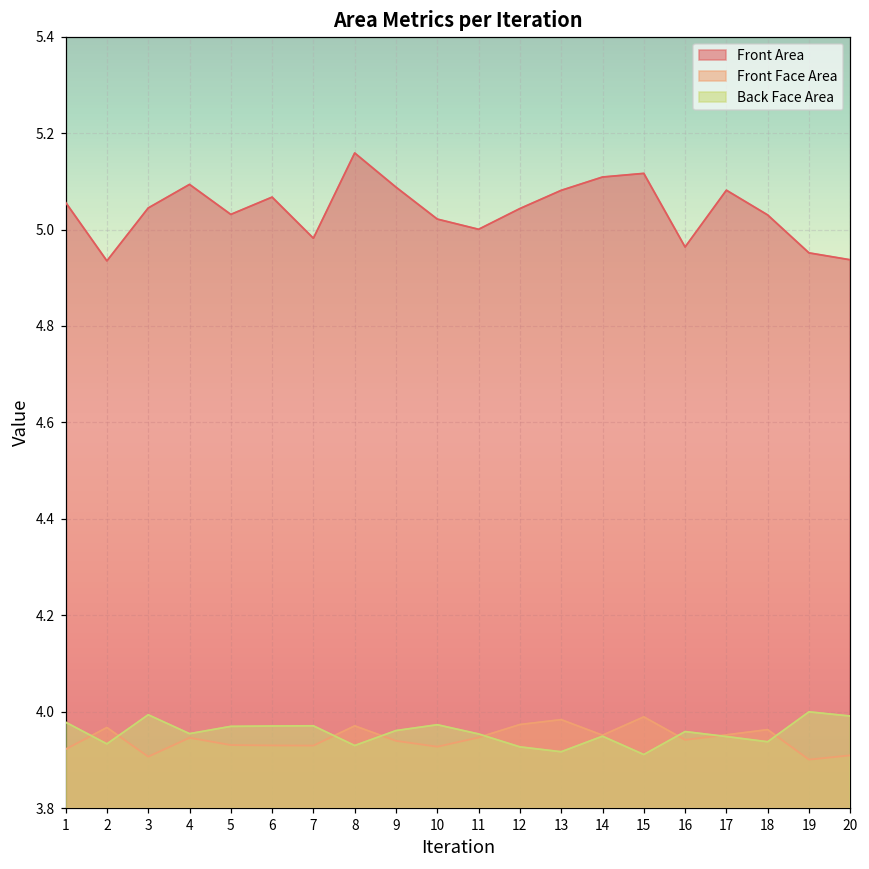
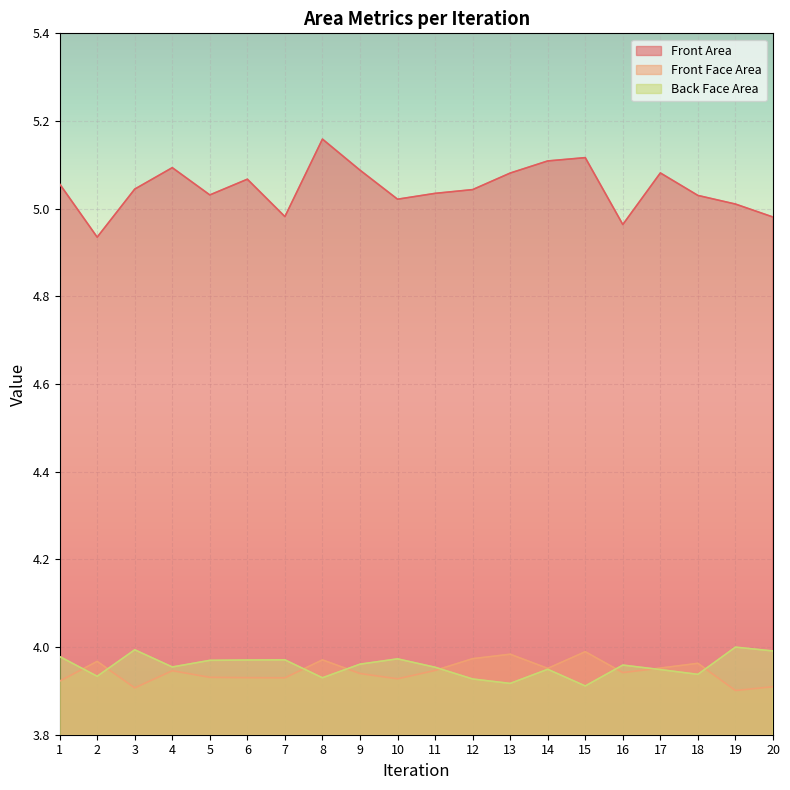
  {
    "Front Area": {
      "1": 5.06,
      "2": 4.94,
      "3": 5.04,
      "4": 5.09,
      "5": 5.03,
      "6": 5.07,
      "7": 4.98,
      "8": 5.16,
      "9": 5.09,
      "10": 5.02,
-     "11": 5.00,
+     "11": 5.03,
      "12": 5.04,
      "13": 5.08,
      "14": 5.11,
      "15": 5.12,
      "16": 4.96,
      "17": 5.08,
      "18": 5.03,
-     "19": 4.95,
-     "20": 4.94
+     "19": 5.01,
+     "20": 4.98
    }
  }
